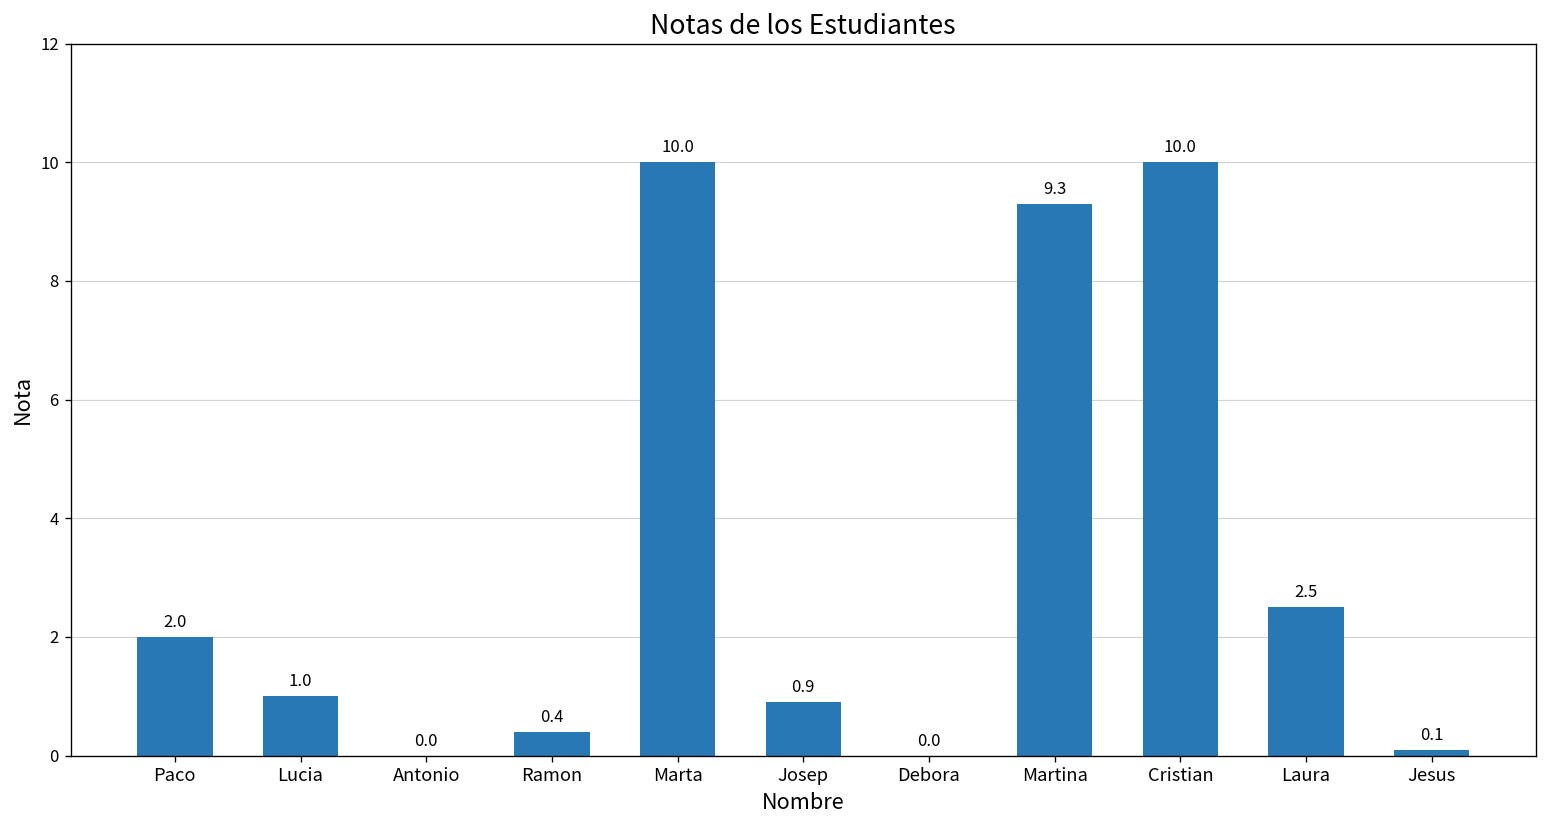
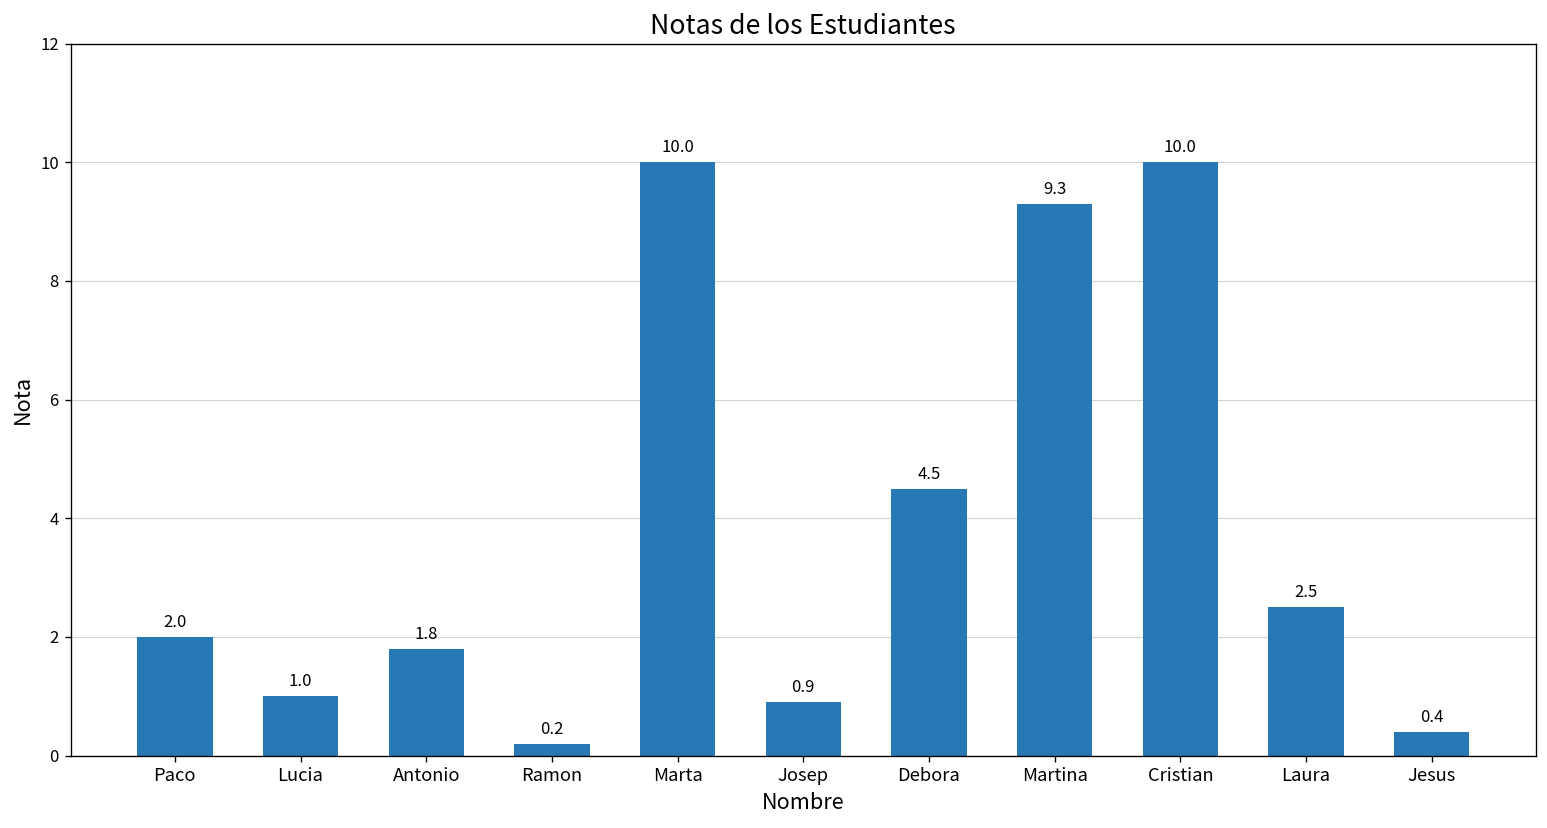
  {
    "Paco": 2.0,
    "Lucia": 1.0,
-   "Antonio": 0.0,
-   "Ramon": 0.4,
+   "Antonio": 1.8,
+   "Ramon": 0.2,
    "Marta": 10.0,
    "Josep": 0.9,
-   "Debora": 0.0,
+   "Debora": 4.5,
    "Martina": 9.3,
    "Cristian": 10.0,
    "Laura": 2.5,
-   "Jesus": 0.1
+   "Jesus": 0.4
  }
